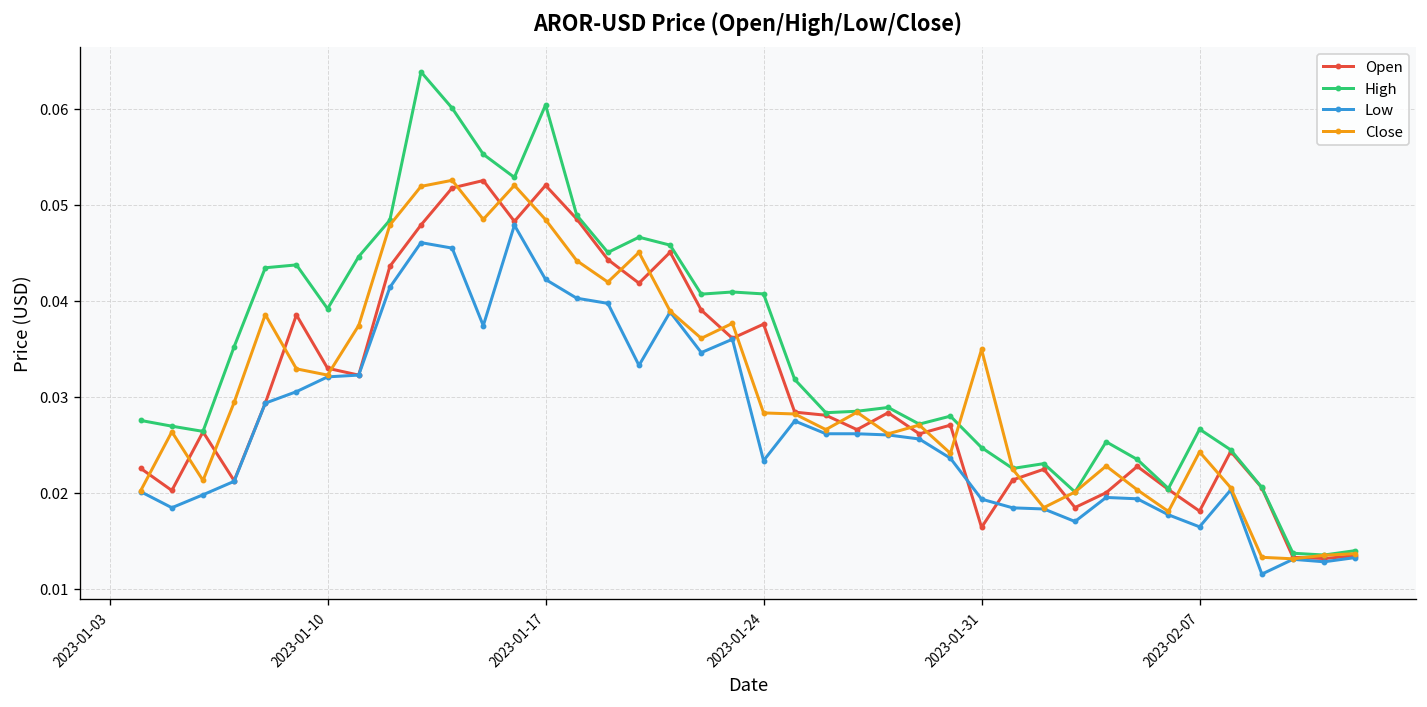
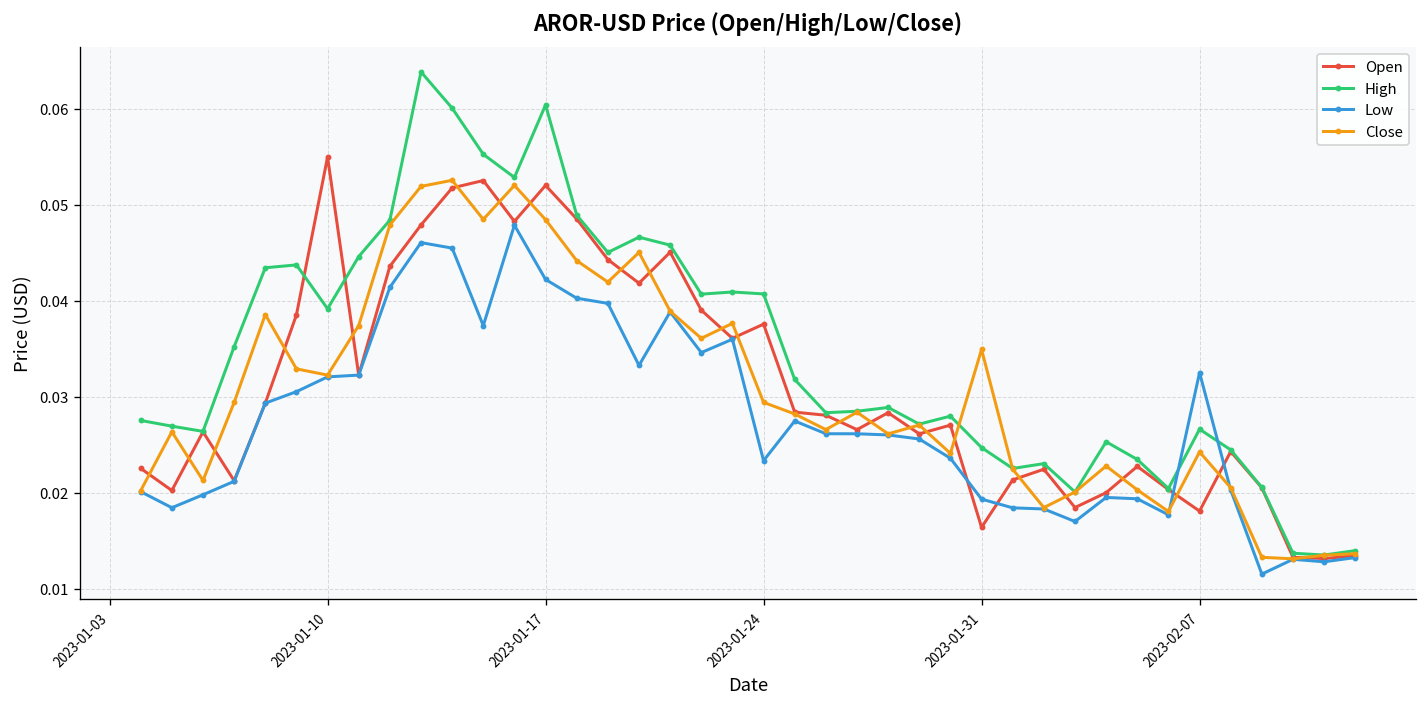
  {
    "Open": {
-     "2023-01-10": 0.033,
+     "2023-01-10": 0.055,
      "2023-01-17": 0.052,
      "2023-01-24": 0.038,
      "2023-01-31": 0.016,
      "2023-02-07": 0.018
    },
    "High": {
      "2023-01-10": 0.039,
      "2023-01-17": 0.060,
      "2023-01-24": 0.041,
      "2023-01-31": 0.025,
      "2023-02-07": 0.027
    },
    "Low": {
      "2023-01-17": 0.042,
      "2023-01-24": 0.023,
      "2023-01-31": 0.019,
-     "2023-02-07": 0.016
+     "2023-02-07": 0.033
    },
    "Close": {
      "2023-01-17": 0.048,
-     "2023-01-24": 0.028,
+     "2023-01-24": 0.029,
      "2023-01-31": 0.035,
      "2023-02-07": 0.024
    }
  }
